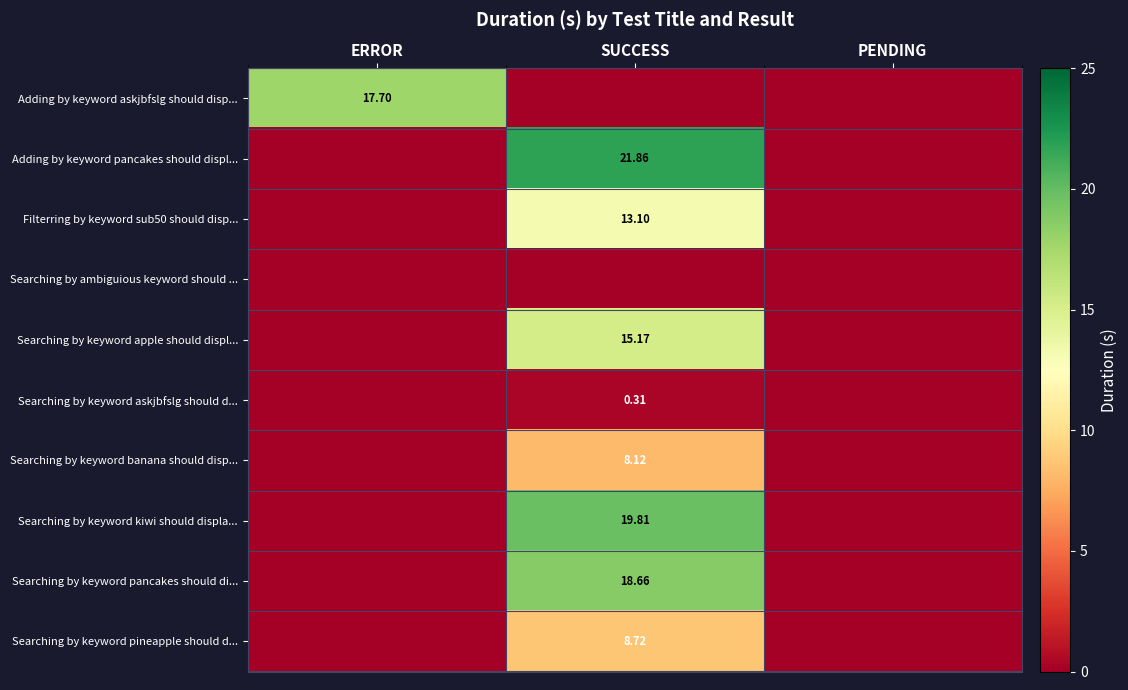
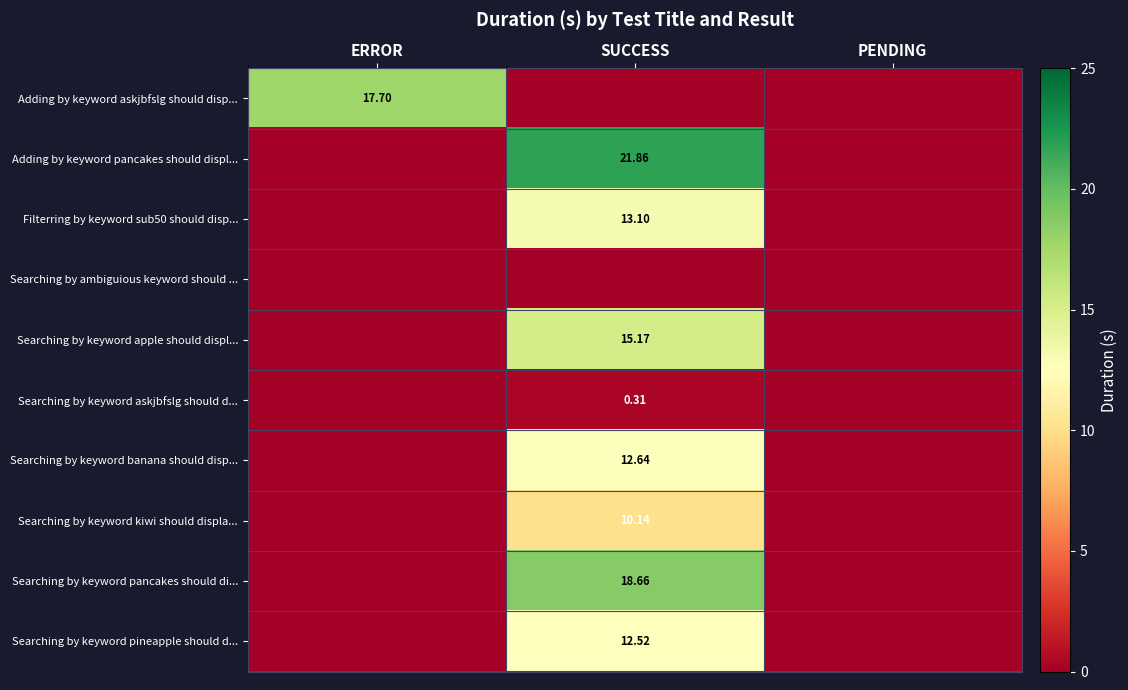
  {
    "Adding by keyword askjbfslg should disp...": {
      "ERROR": 17.70
    },
    "Adding by keyword pancakes should displ...": {
      "SUCCESS": 21.86
    },
    "Filterring by keyword sub50 should disp...": {
      "SUCCESS": 13.10
    },
    "Searching by keyword apple should displ...": {
      "SUCCESS": 15.17
    },
    "Searching by keyword askjbfslg should d...": {
      "SUCCESS": 0.31
    },
    "Searching by keyword banana should disp...": {
-     "SUCCESS": 8.12
+     "SUCCESS": 12.64
    },
    "Searching by keyword kiwi should displa...": {
-     "SUCCESS": 19.81
+     "SUCCESS": 10.14
    },
    "Searching by keyword pancakes should di...": {
      "SUCCESS": 18.66
    },
    "Searching by keyword pineapple should d...": {
-     "SUCCESS": 8.72
+     "SUCCESS": 12.52
    }
  }
